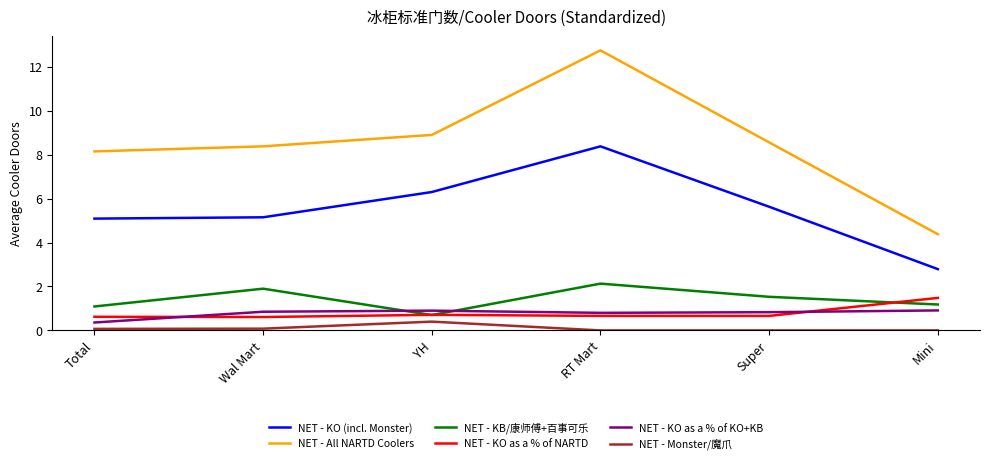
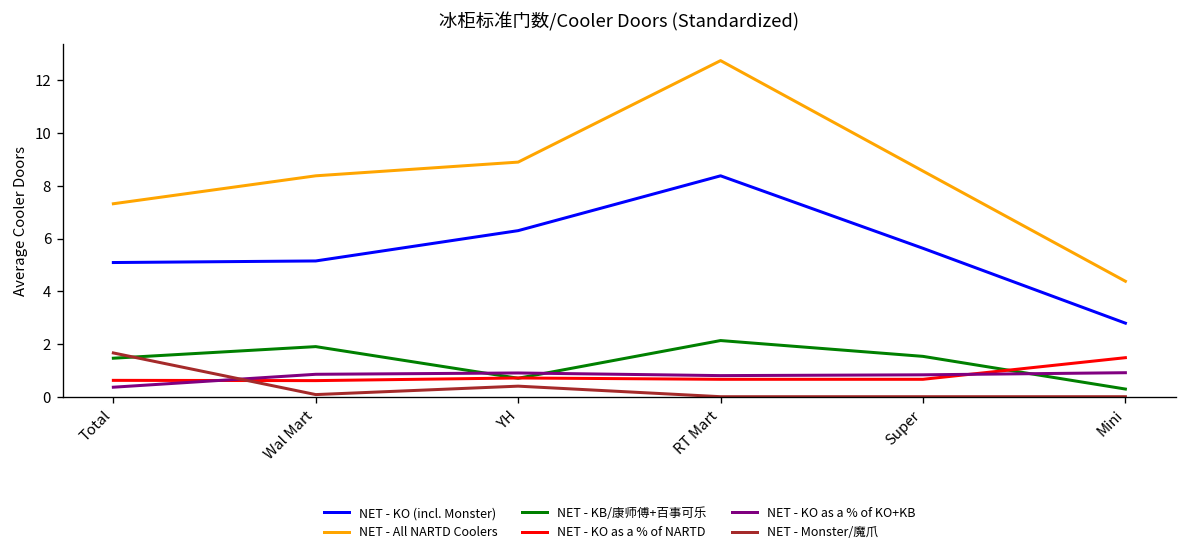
  {
    "NET - KO (incl. Monster)": {
      "Total": 5.1,
      "Wal Mart": 5.2,
      "YH": 6.3,
      "RT Mart": 8.4,
      "Super": 5.6,
      "Mini": 2.8
    },
    "NET - All NARTD Coolers": {
-     "Total": 8.2,
+     "Total": 7.3,
      "Wal Mart": 8.4,
      "YH": 8.9,
      "RT Mart": 12.8,
      "Super": 8.6,
      "Mini": 4.4
    },
    "NET - KB/康师傅+百事可乐": {
-     "Total": 1.1,
+     "Total": 1.5,
      "Wal Mart": 1.9,
      "RT Mart": 2.1,
      "Super": 1.5,
-     "Mini": 1.2
+     "Mini": 0.3
    },
    "NET - KO as a % of NARTD": {
      "Total": 0.6,
      "Wal Mart": 0.6,
      "RT Mart": 0.7,
      "Super": 0.7,
      "Mini": 1.5
    },
    "NET - KO as a % of KO+KB": {
      "Total": 0.4,
      "Wal Mart": 0.9,
      "YH": 0.9,
      "RT Mart": 0.8,
      "Super": 0.8,
      "Mini": 0.9
    },
    "NET - Monster/魔爪": {
-     "Total": 0.1,
+     "Total": 1.7,
      "Wal Mart": 0.1,
      "YH": 0.4,
      "RT Mart": 0.0,
      "Super": 0.0,
      "Mini": 0.0
    }
  }
